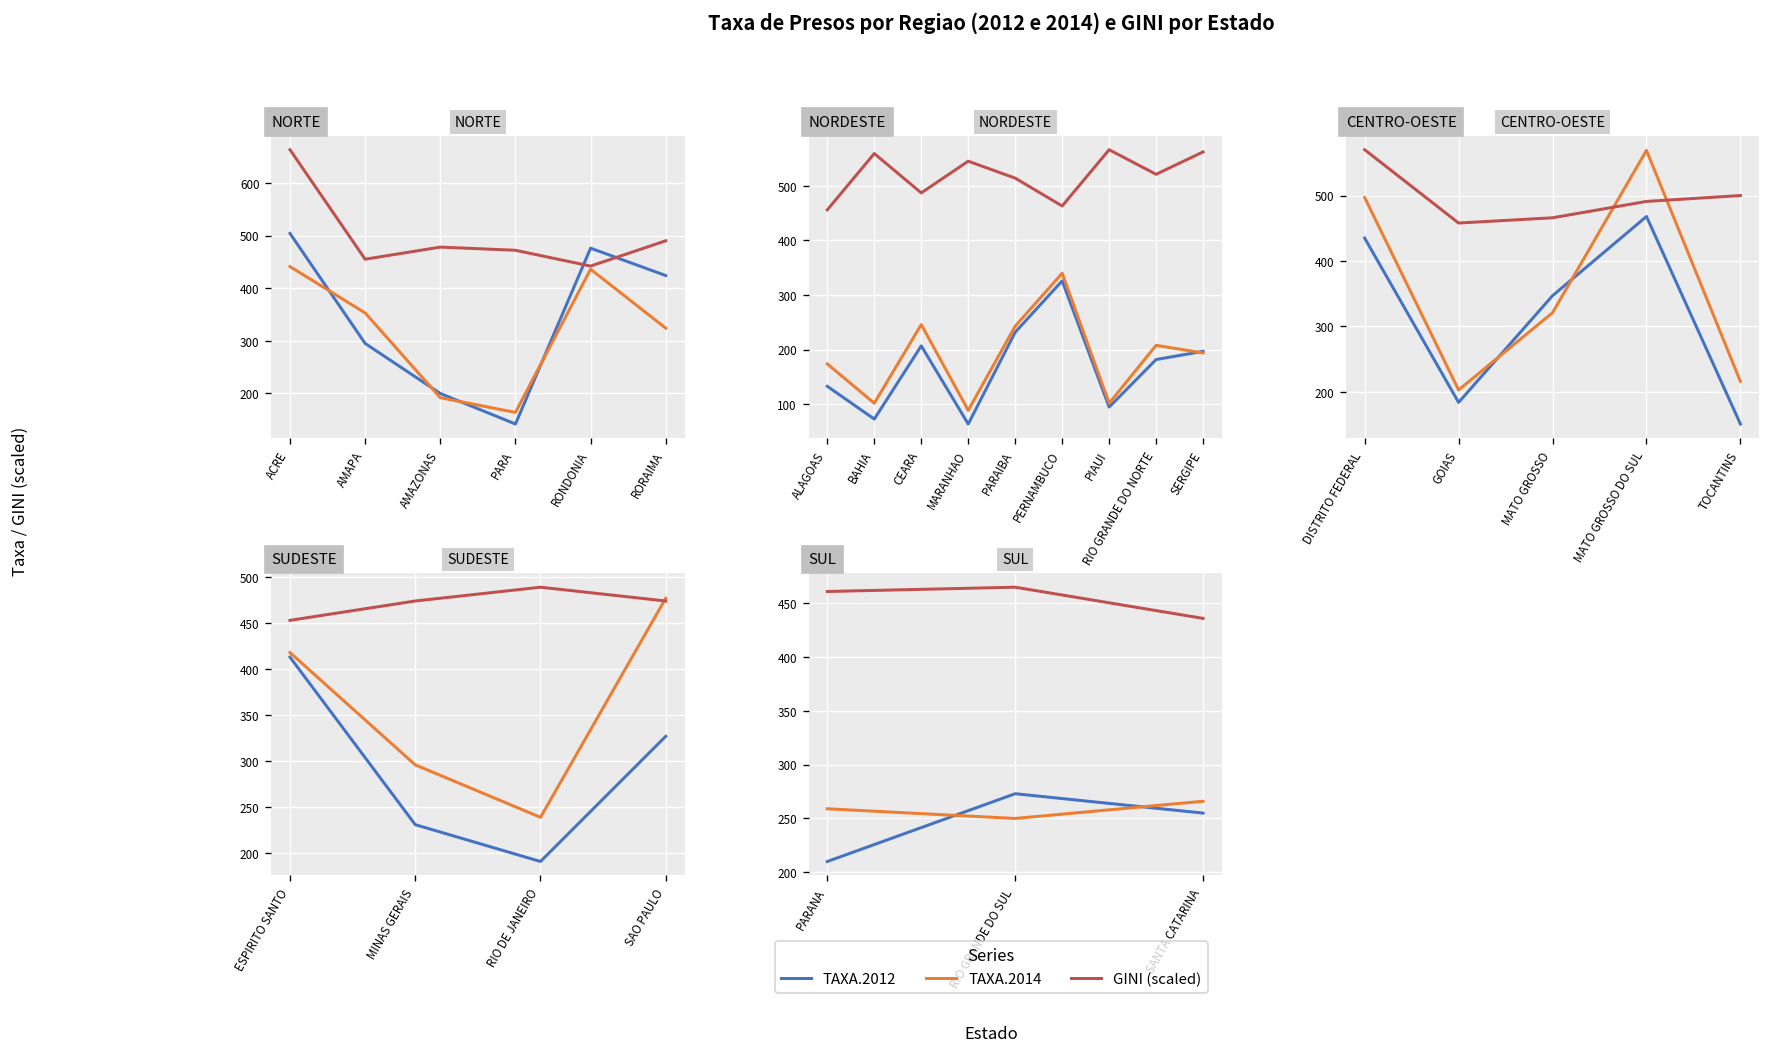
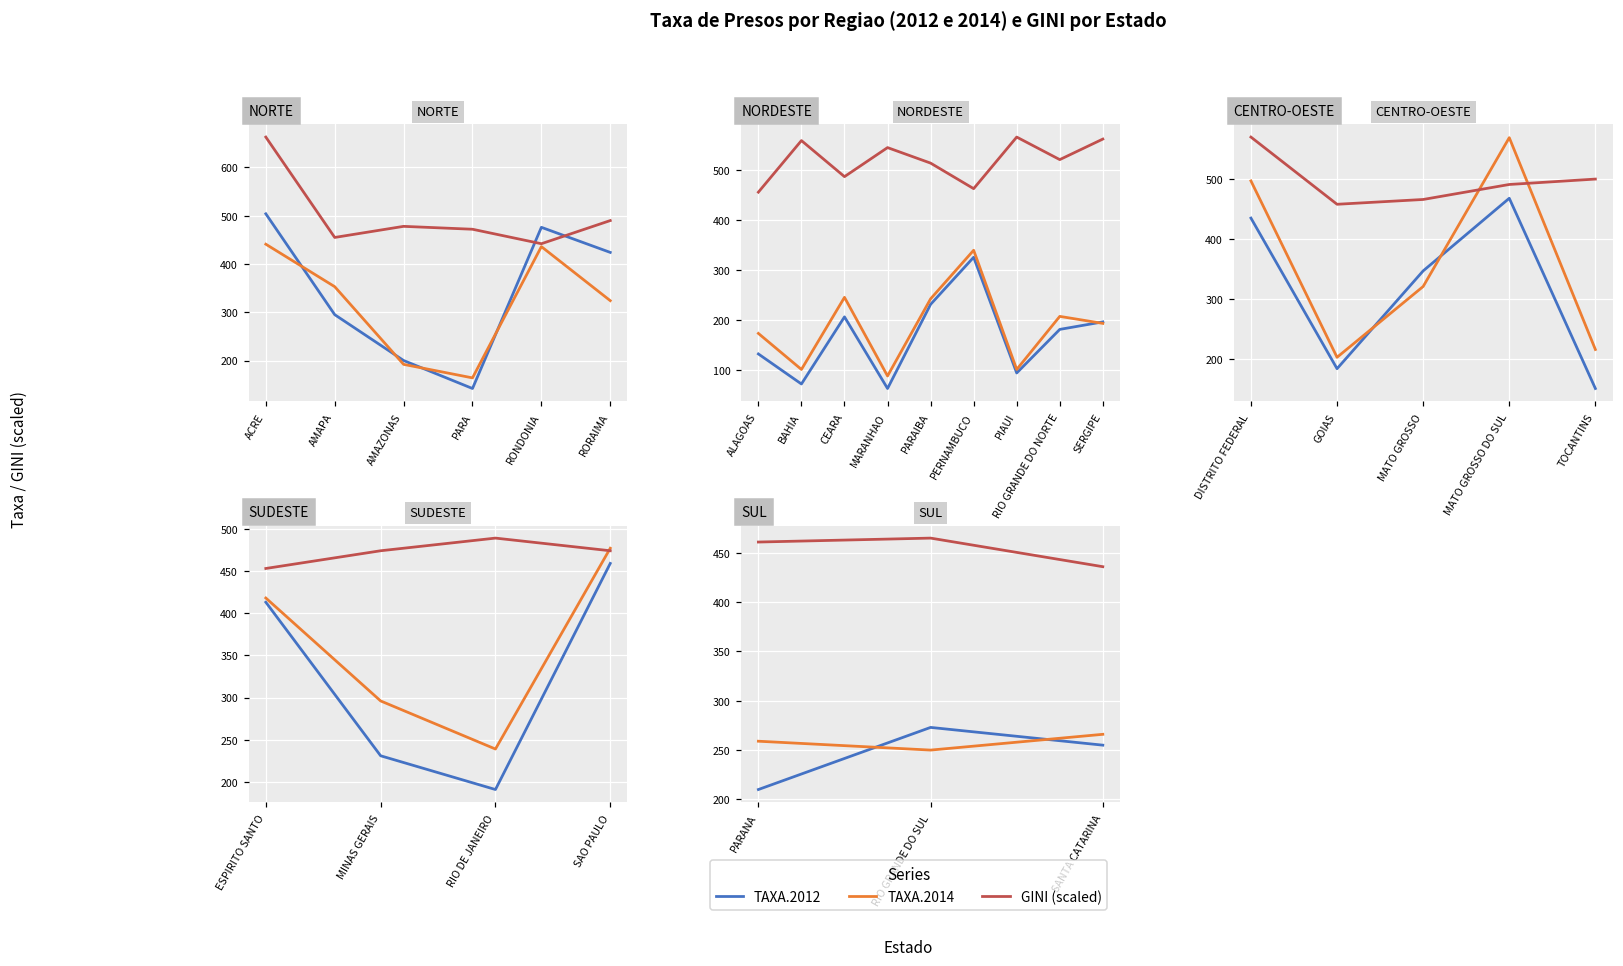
  {
    "NORTE": {
      "TAXA.2012": {
        "ACRE": 500,
        "AMAPA": 300,
        "AMAZONAS": 200,
        "PARA": 140,
        "RONDONIA": 480,
        "RORAIMA": 420
      },
      "TAXA.2014": {
        "ACRE": 440,
        "AMAPA": 350,
        "AMAZONAS": 190,
        "PARA": 160,
        "RONDONIA": 440,
        "RORAIMA": 320
      },
      "GINI (scaled)": {
        "ACRE": 660,
        "AMAPA": 460,
        "AMAZONAS": 480,
        "PARA": 470,
        "RONDONIA": 440,
        "RORAIMA": 490
      }
    },
    "NORDESTE": {
      "TAXA.2012": {
        "ALAGOAS": 130,
        "BAHIA": 70,
        "CEARA": 210,
        "MARANHAO": 60,
        "PARAIBA": 230,
        "PERNAMBUCO": 330,
        "PIAUI": 100,
        "RIO GRANDE DO NORTE": 180
      },
      "TAXA.2014": {
        "ALAGOAS": 170,
        "BAHIA": 100,
        "CEARA": 250,
        "MARANHAO": 90,
        "PARAIBA": 240,
        "PERNAMBUCO": 340,
        "PIAUI": 100,
        "RIO GRANDE DO NORTE": 210
      },
      "GINI (scaled)": {
        "ALAGOAS": 460,
        "BAHIA": 560,
        "CEARA": 490,
        "MARANHAO": 550,
        "PARAIBA": 510,
        "PERNAMBUCO": 460,
        "PIAUI": 570,
        "RIO GRANDE DO NORTE": 520,
        "SERGIPE": 560
      }
    },
    "CENTRO-OESTE": {
      "TAXA.2012": {
        "DISTRITO FEDERAL": 440,
        "GOIAS": 180,
        "MATO GROSSO": 350,
        "MATO GROSSO DO SUL": 470,
        "TOCANTINS": 150
      },
      "TAXA.2014": {
        "DISTRITO FEDERAL": 500,
        "GOIAS": 200,
        "MATO GROSSO": 320,
        "MATO GROSSO DO SUL": 570,
        "TOCANTINS": 220
      },
      "GINI (scaled)": {
        "DISTRITO FEDERAL": 570,
        "GOIAS": 460,
        "MATO GROSSO": 470,
        "MATO GROSSO DO SUL": 490,
        "TOCANTINS": 500
      }
    },
    "SUDESTE": {
      "TAXA.2012": {
        "ESPIRITO SANTO": 410,
        "MINAS GERAIS": 230,
        "RIO DE JANEIRO": 190,
-       "SAO PAULO": 330
+       "SAO PAULO": 460
      },
      "TAXA.2014": {
        "ESPIRITO SANTO": 420,
        "MINAS GERAIS": 300,
        "RIO DE JANEIRO": 240
      },
      "GINI (scaled)": {
        "ESPIRITO SANTO": 450,
        "MINAS GERAIS": 470,
        "RIO DE JANEIRO": 490
      }
    },
    "SUL": {
      "TAXA.2012": {
        "PARANA": 210,
        "RIO GRANDE DO SUL": 270,
        "SANTA CATARINA": 260
      },
      "TAXA.2014": {
        "PARANA": 260,
        "RIO GRANDE DO SUL": 250,
        "SANTA CATARINA": 270
      },
      "GINI (scaled)": {
        "PARANA": 460,
        "RIO GRANDE DO SUL": 470,
        "SANTA CATARINA": 440
      }
    }
  }
